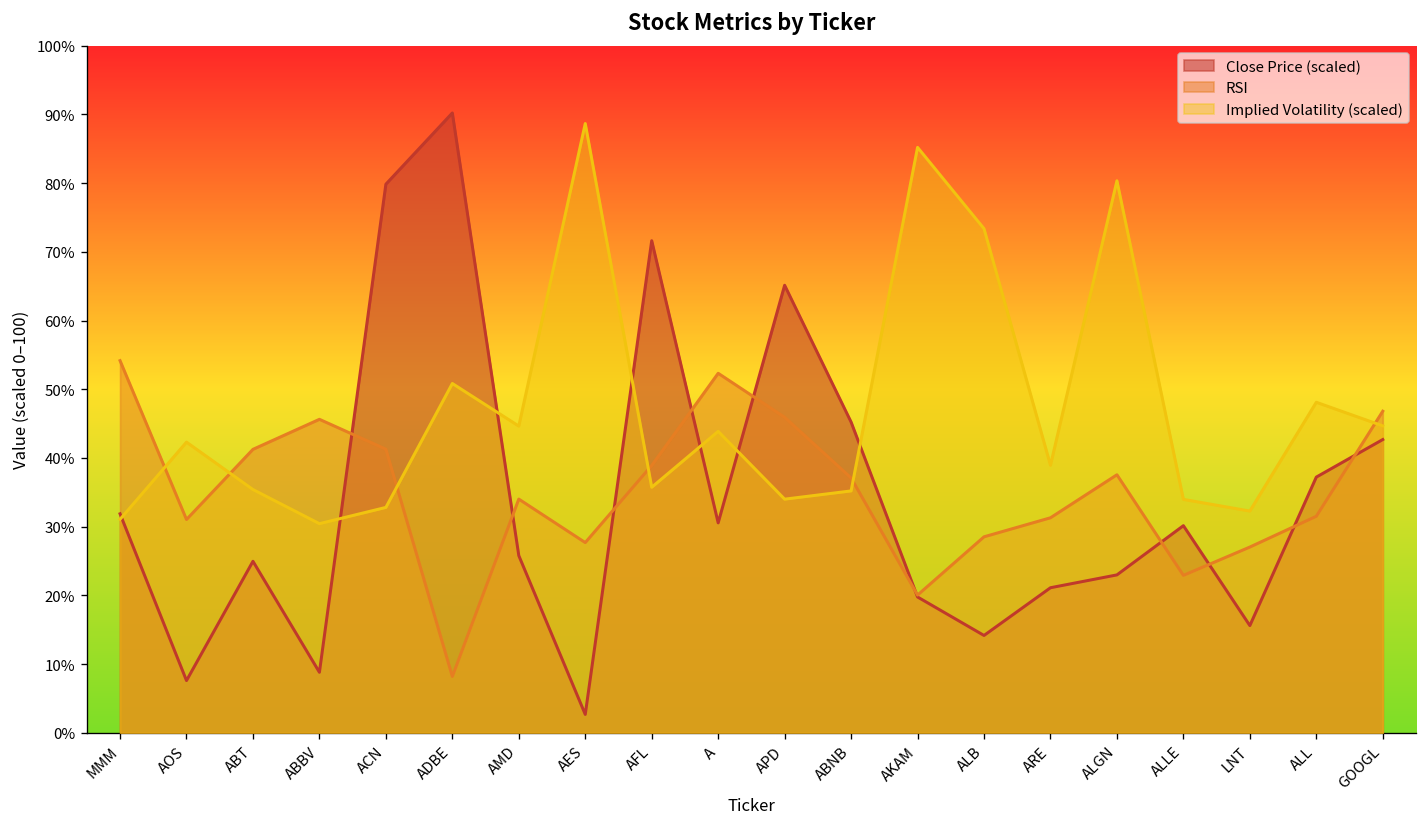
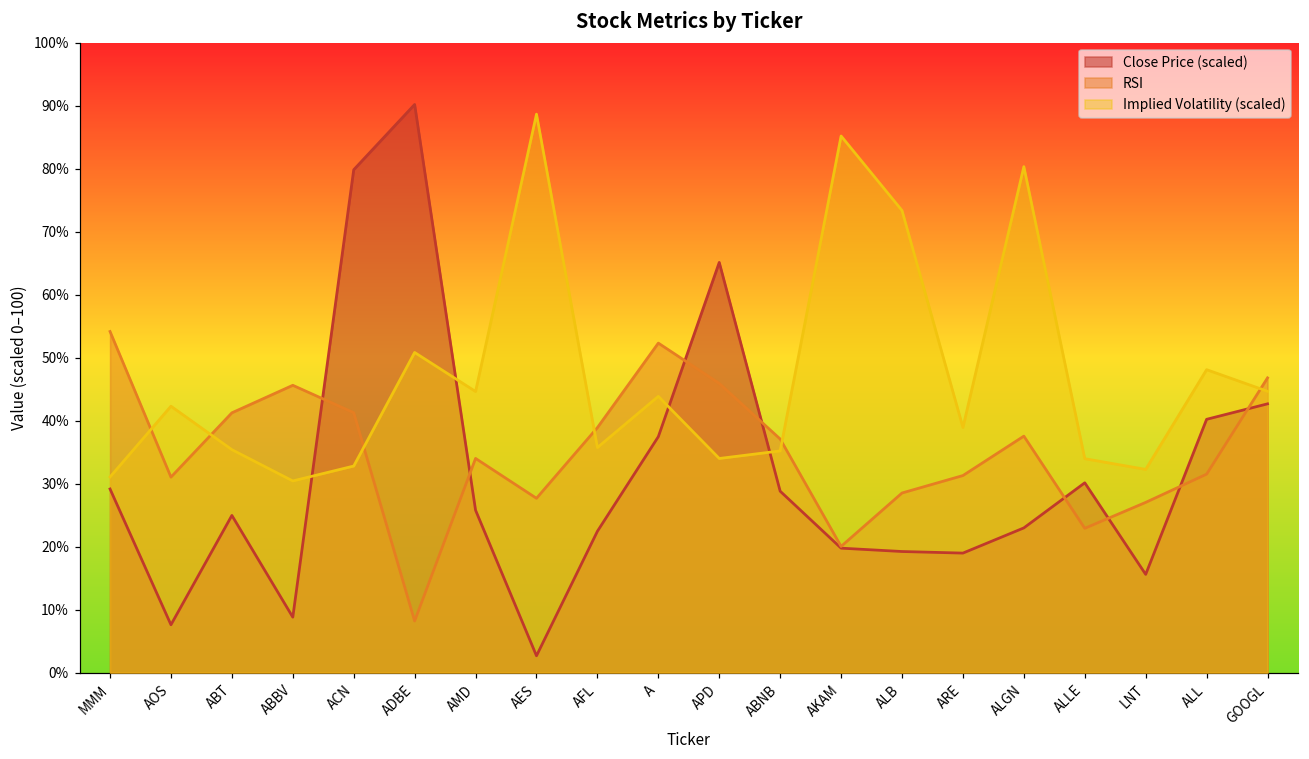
  {
    "Close Price (scaled)": {
-     "MMM": "32%",
+     "MMM": "29%",
      "AOS": "8%",
      "ABT": "25%",
      "ABBV": "9%",
      "ACN": "80%",
      "ADBE": "90%",
      "AMD": "26%",
      "AES": "3%",
-     "AFL": "72%",
-     "A": "31%",
+     "AFL": "22%",
+     "A": "37%",
      "APD": "65%",
-     "ABNB": "45%",
-     "ALB": "14%",
-     "ARE": "21%",
+     "ABNB": "29%",
+     "ALB": "19%",
+     "ARE": "19%",
      "ALGN": "23%",
      "ALLE": "30%",
      "LNT": "16%",
-     "ALL": "37%",
+     "ALL": "40%",
      "GOOGL": "43%"
    }
  }
